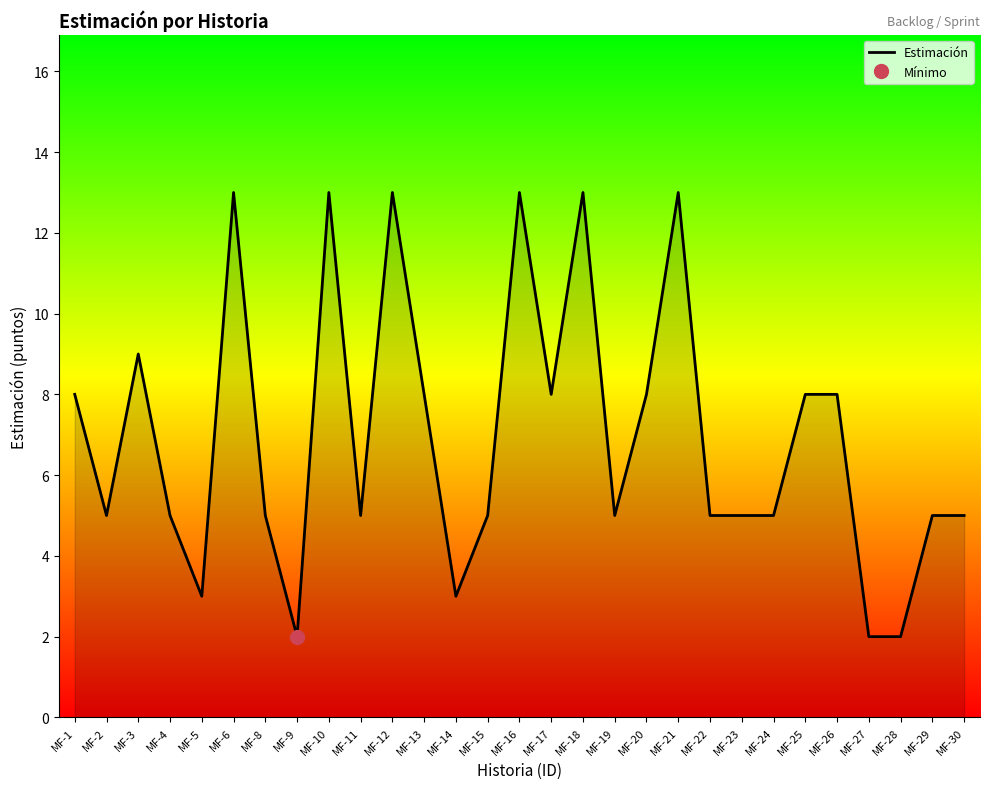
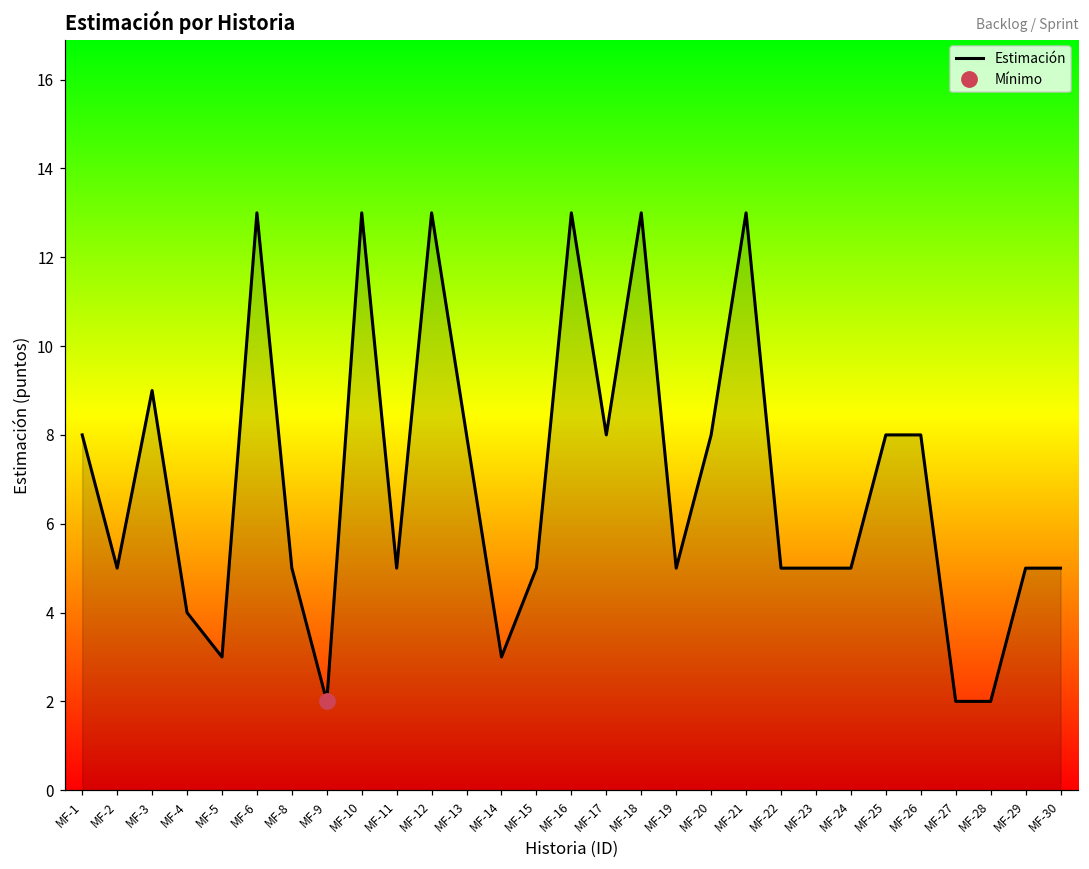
  {
    "Estimación": {
      "MF-1": 8,
      "MF-2": 5,
      "MF-3": 9,
-     "MF-4": 5,
+     "MF-4": 4,
      "MF-5": 3,
      "MF-6": 13,
      "MF-8": 5,
      "MF-10": 13,
      "MF-11": 5,
      "MF-12": 13,
      "MF-13": 8,
      "MF-14": 3,
      "MF-15": 5,
      "MF-16": 13,
      "MF-17": 8,
      "MF-18": 13,
      "MF-19": 5,
      "MF-20": 8,
      "MF-21": 13,
      "MF-22": 5,
      "MF-23": 5,
      "MF-24": 5,
      "MF-25": 8,
      "MF-26": 8,
      "MF-27": 2,
      "MF-28": 2,
      "MF-29": 5,
      "MF-30": 5
    }
  }
